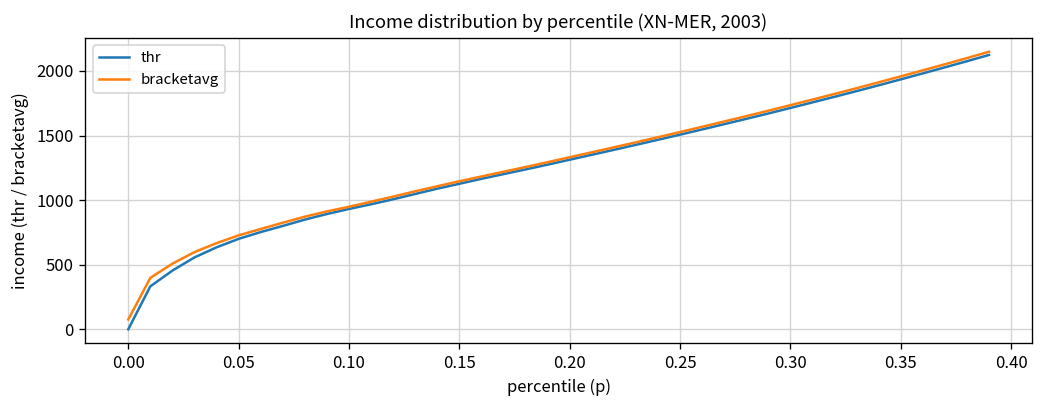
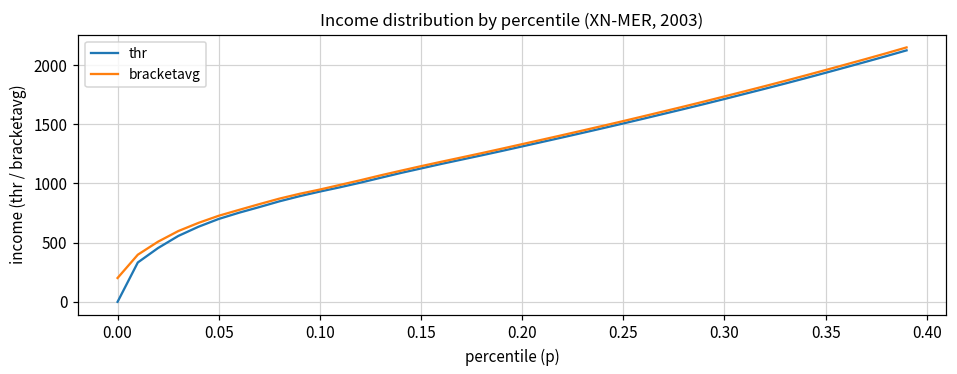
  {
    "thr": {
      "0.00": 0,
      "0.05": 700
    },
    "bracketavg": {
-     "0.00": 80,
+     "0.00": 200,
      "0.05": 730
    }
  }
